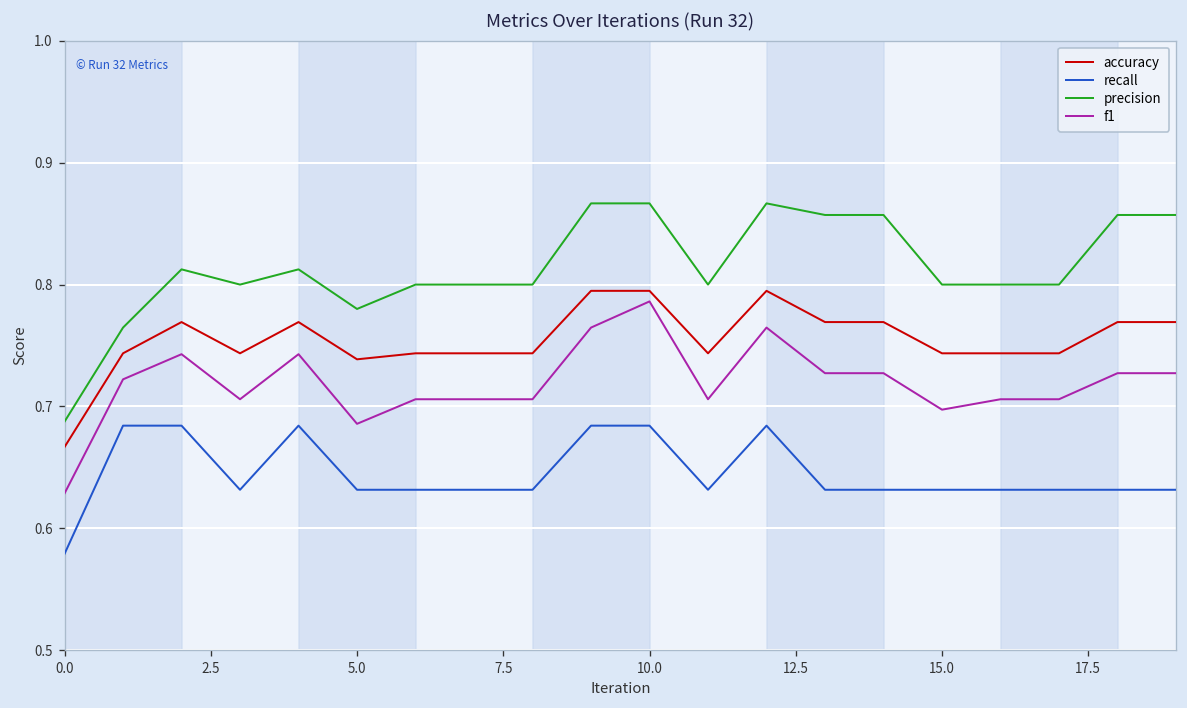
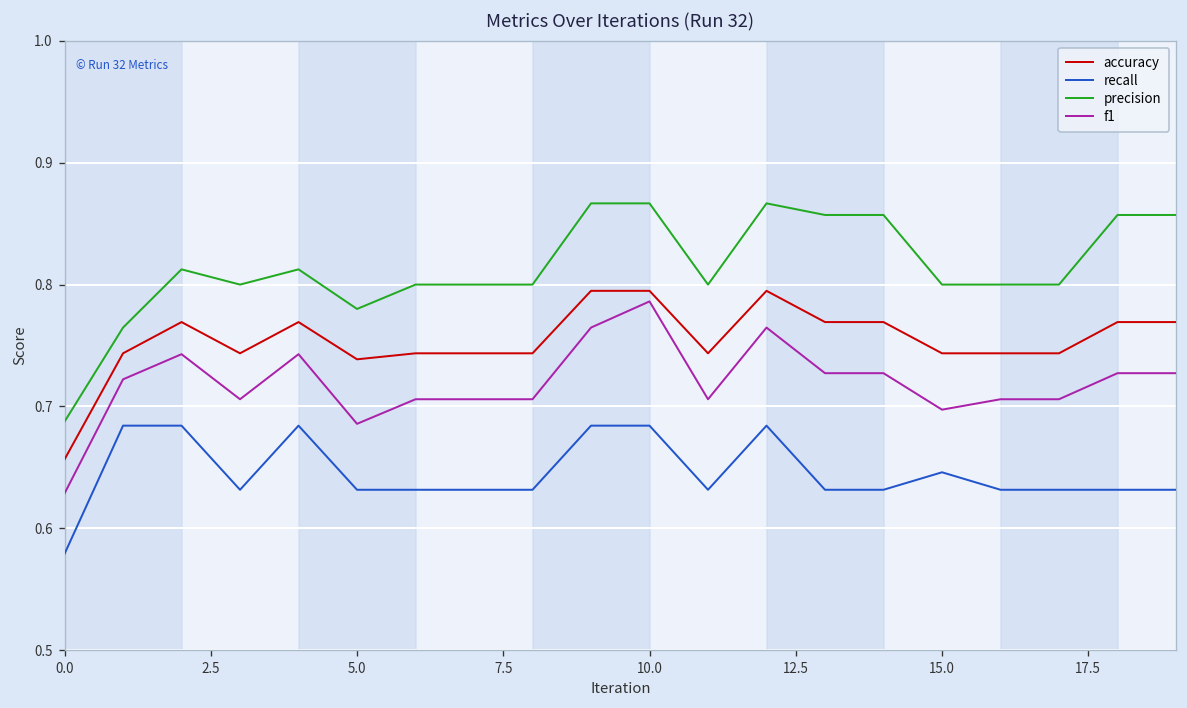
  {
    "accuracy": {
-     "0.0": 0.667,
+     "0.0": 0.656,
      "5.0": 0.739,
      "10.0": 0.795,
      "15.0": 0.744
    },
    "recall": {
      "0.0": 0.579,
      "5.0": 0.632,
      "10.0": 0.684,
-     "15.0": 0.632
+     "15.0": 0.646
    },
    "precision": {
      "0.0": 0.688,
      "5.0": 0.780,
      "10.0": 0.867,
      "15.0": 0.800
    },
    "f1": {
      "0.0": 0.629,
      "5.0": 0.686,
      "10.0": 0.786,
      "15.0": 0.697
    }
  }
